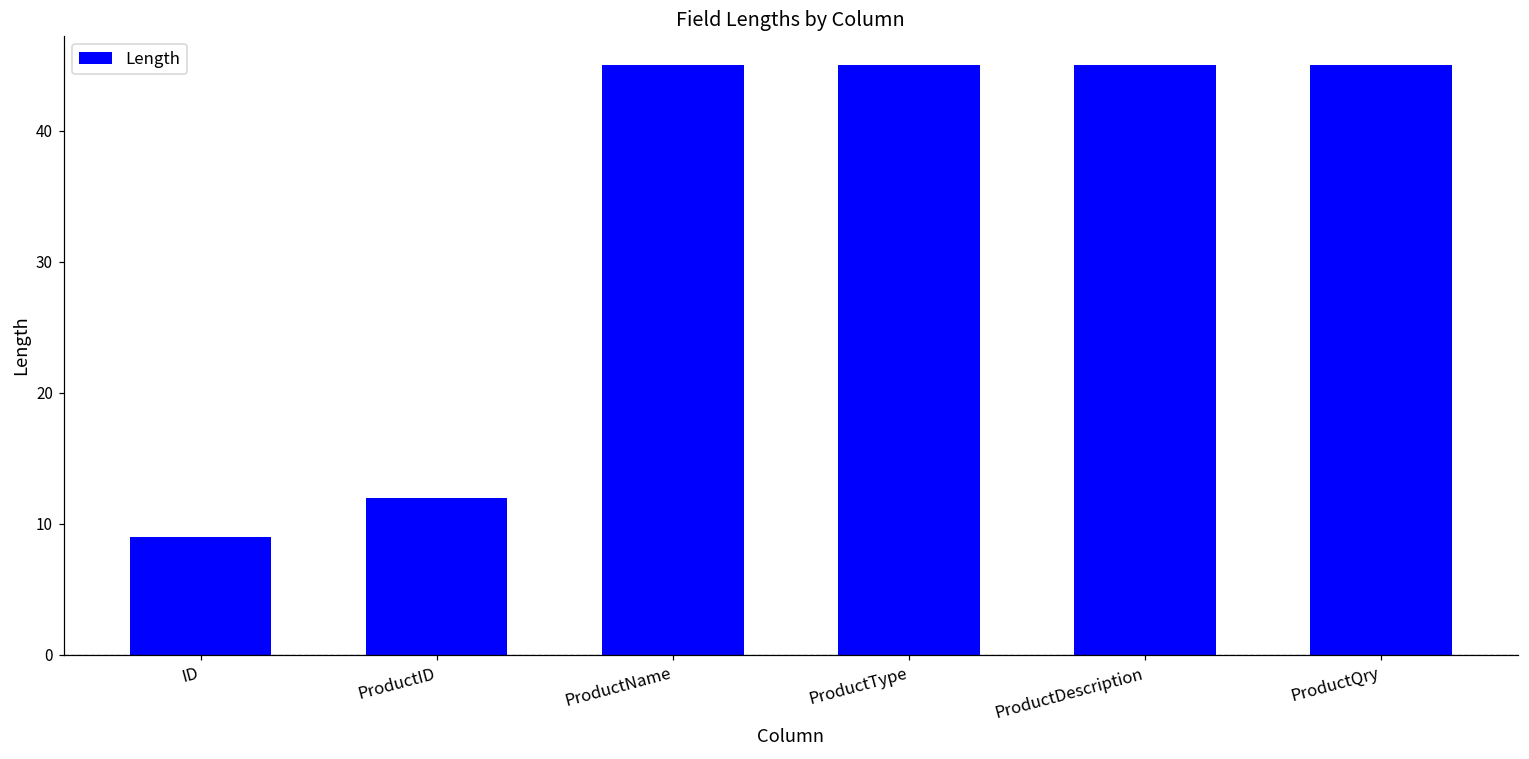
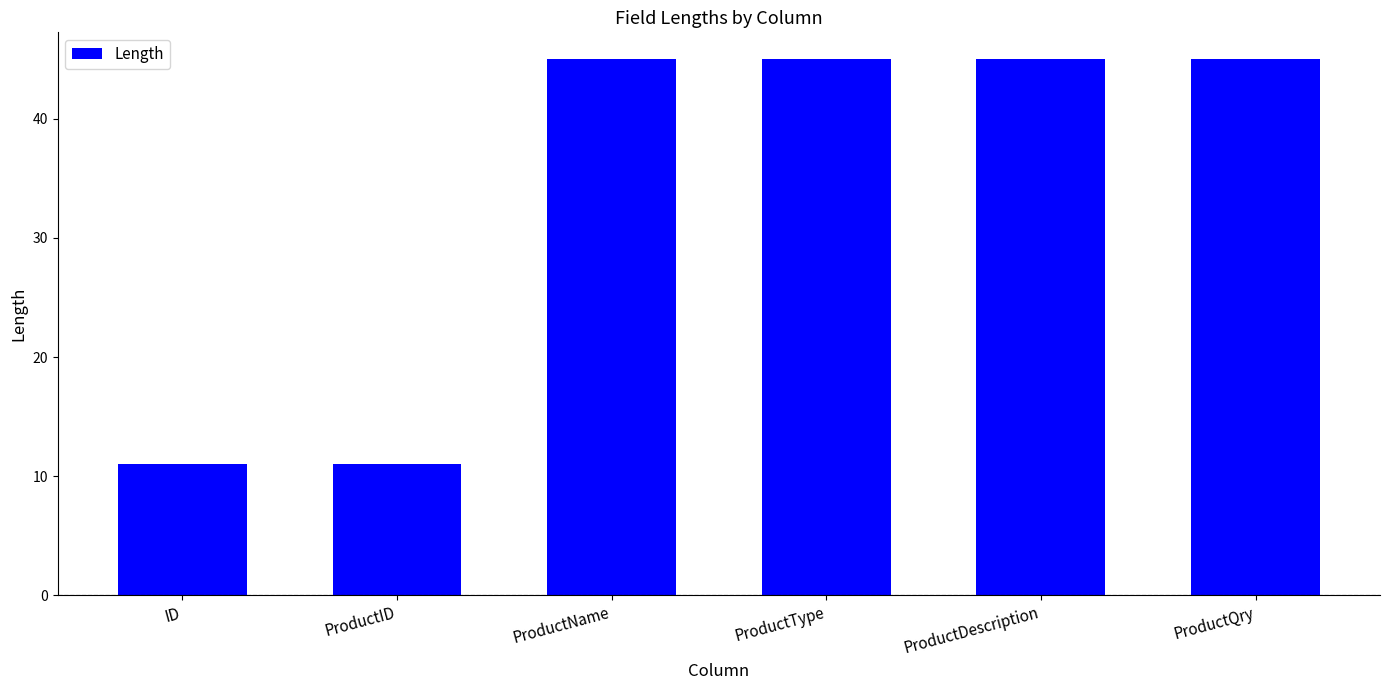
  {
-   "ID": 9,
-   "ProductID": 12,
+   "ID": 11,
+   "ProductID": 11,
    "ProductName": 45,
    "ProductType": 45,
    "ProductDescription": 45,
    "ProductQry": 45
  }
